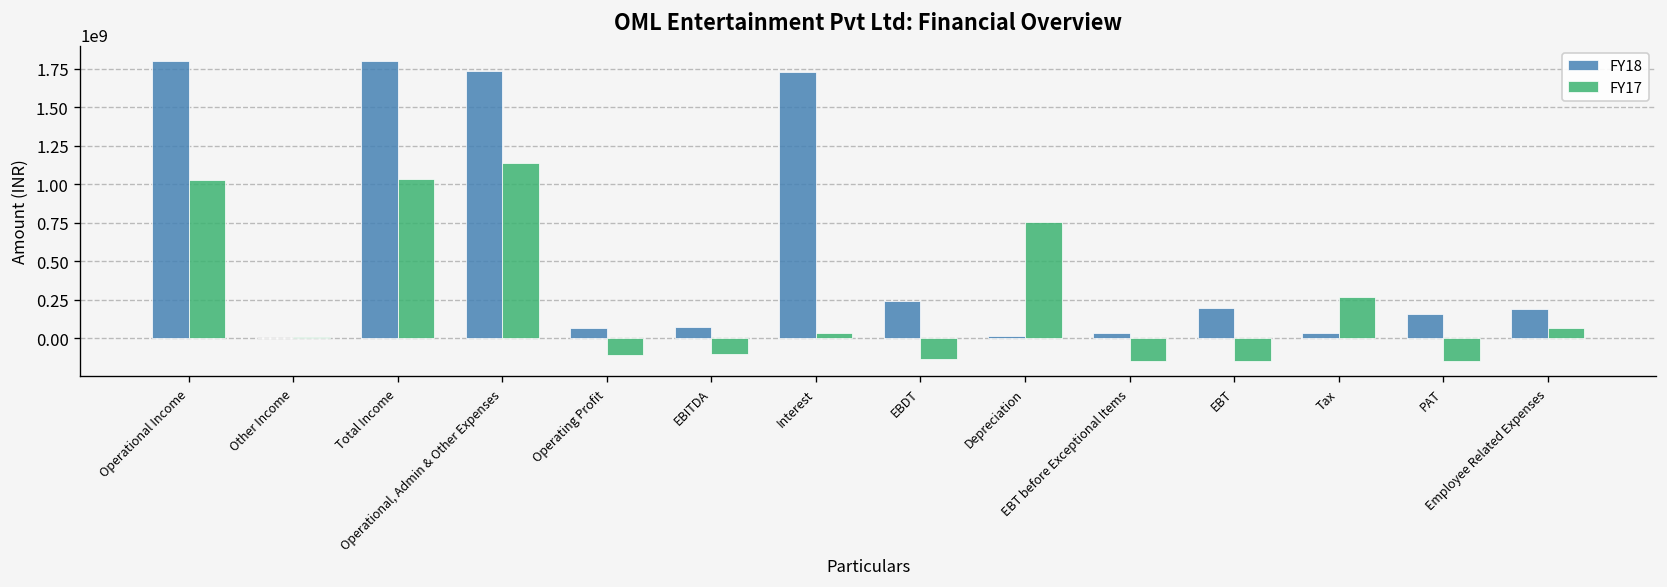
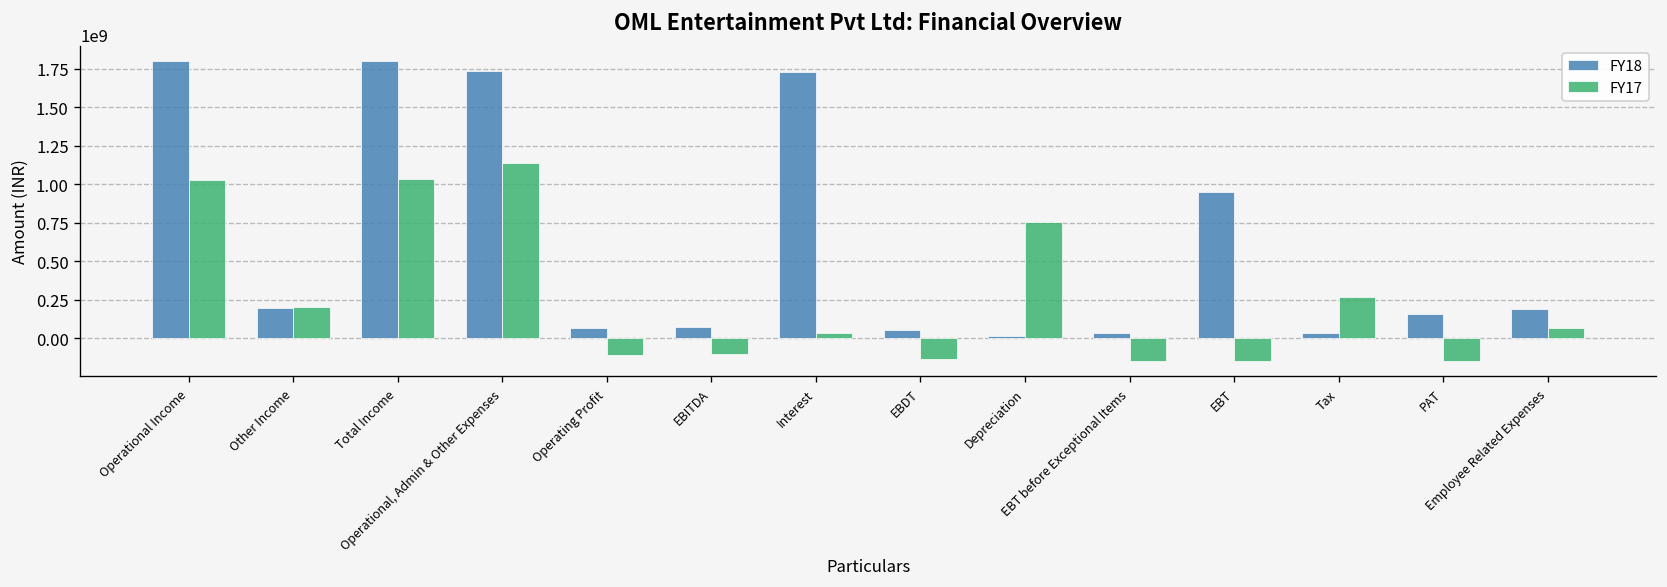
  {
    "FY18": {
      "Operational Income": 1800000000,
-     "Other Income": 0,
+     "Other Income": 190000000,
      "Total Income": 1800000000,
      "Operational, Admin & Other Expenses": 1730000000,
      "Operating Profit": 70000000,
      "EBITDA": 70000000,
      "Interest": 1730000000,
-     "EBDT": 240000000,
+     "EBDT": 50000000,
      "EBT before Exceptional Items": 40000000,
-     "EBT": 190000000,
+     "EBT": 950000000,
      "Tax": 30000000,
      "PAT": 160000000,
      "Employee Related Expenses": 190000000
    },
    "FY17": {
      "Operational Income": 1030000000,
-     "Other Income": 10000000,
+     "Other Income": 200000000,
      "Total Income": 1040000000,
      "Operational, Admin & Other Expenses": 1140000000,
      "Operating Profit": -110000000,
      "EBITDA": -100000000,
      "Interest": 40000000,
      "EBDT": -140000000,
      "Depreciation": 760000000,
      "EBT before Exceptional Items": -150000000,
      "EBT": -150000000,
      "Tax": 270000000,
      "PAT": -150000000,
      "Employee Related Expenses": 70000000
    }
  }
